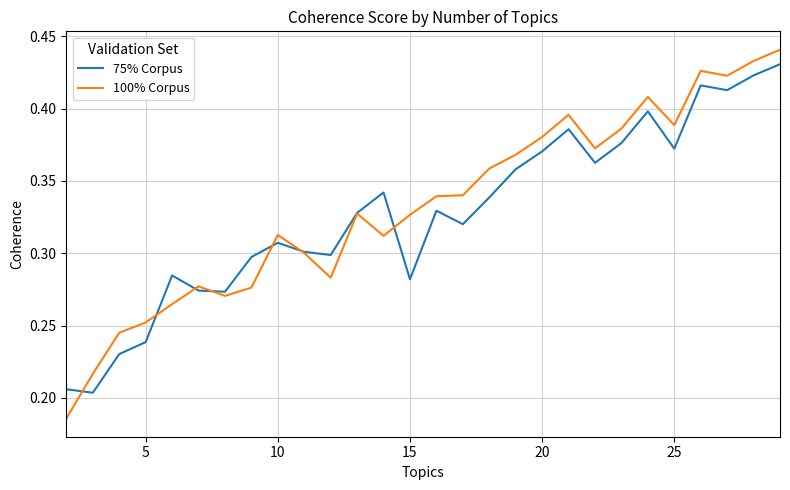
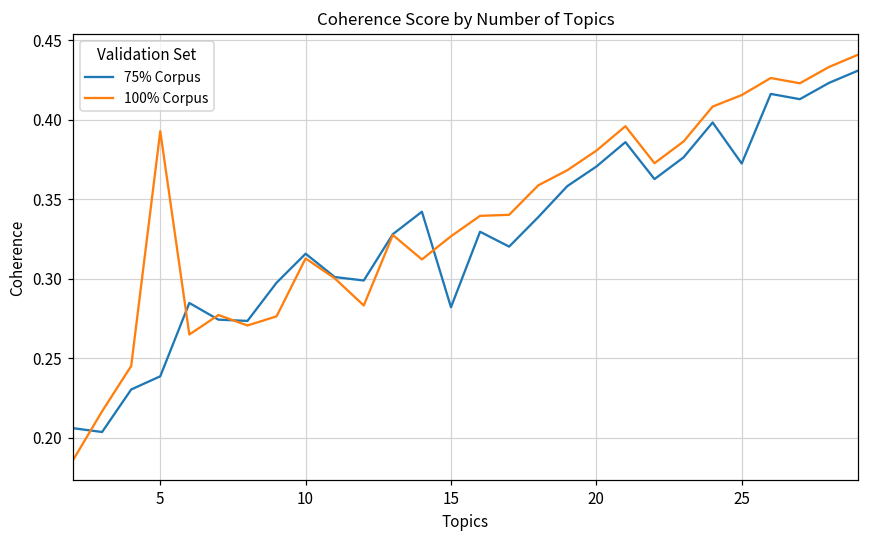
  {
    "75% Corpus": {
      "5": 0.239,
-     "10": 0.307,
+     "10": 0.316,
      "15": 0.282,
      "20": 0.370,
      "25": 0.372
    },
    "100% Corpus": {
-     "5": 0.252,
+     "5": 0.393,
      "10": 0.313,
      "15": 0.327,
      "20": 0.380,
-     "25": 0.389
+     "25": 0.415
    }
  }
